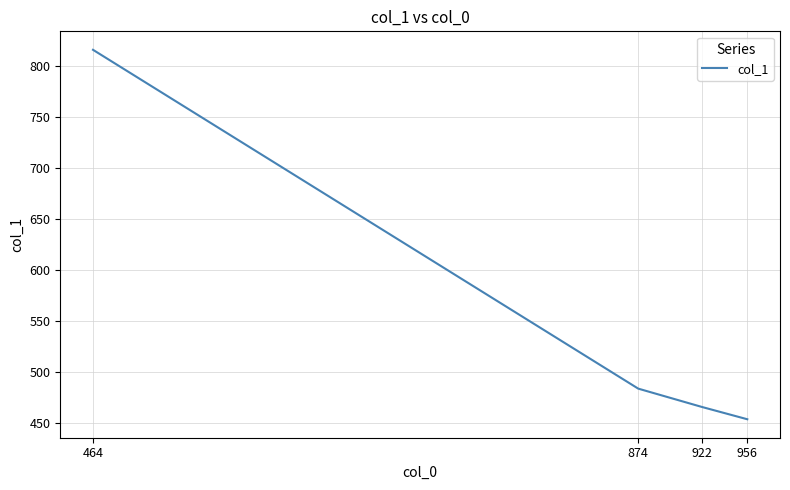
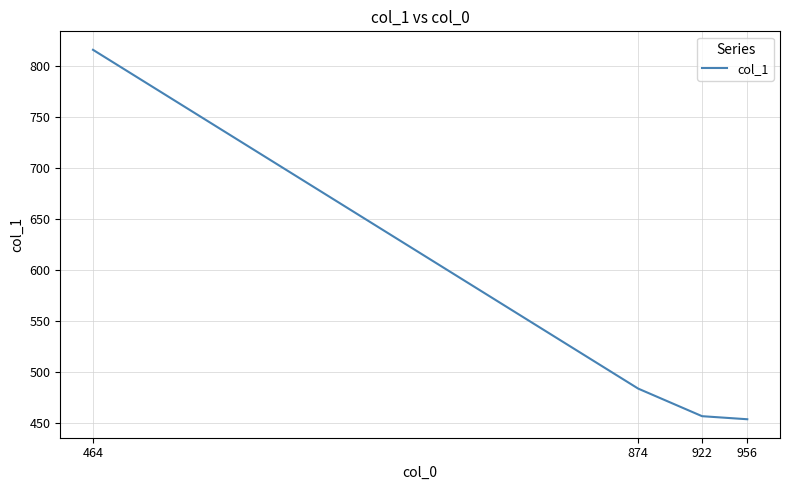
  {
    "464": 816,
    "874": 484,
-   "922": 466,
+   "922": 457,
    "956": 454
  }
